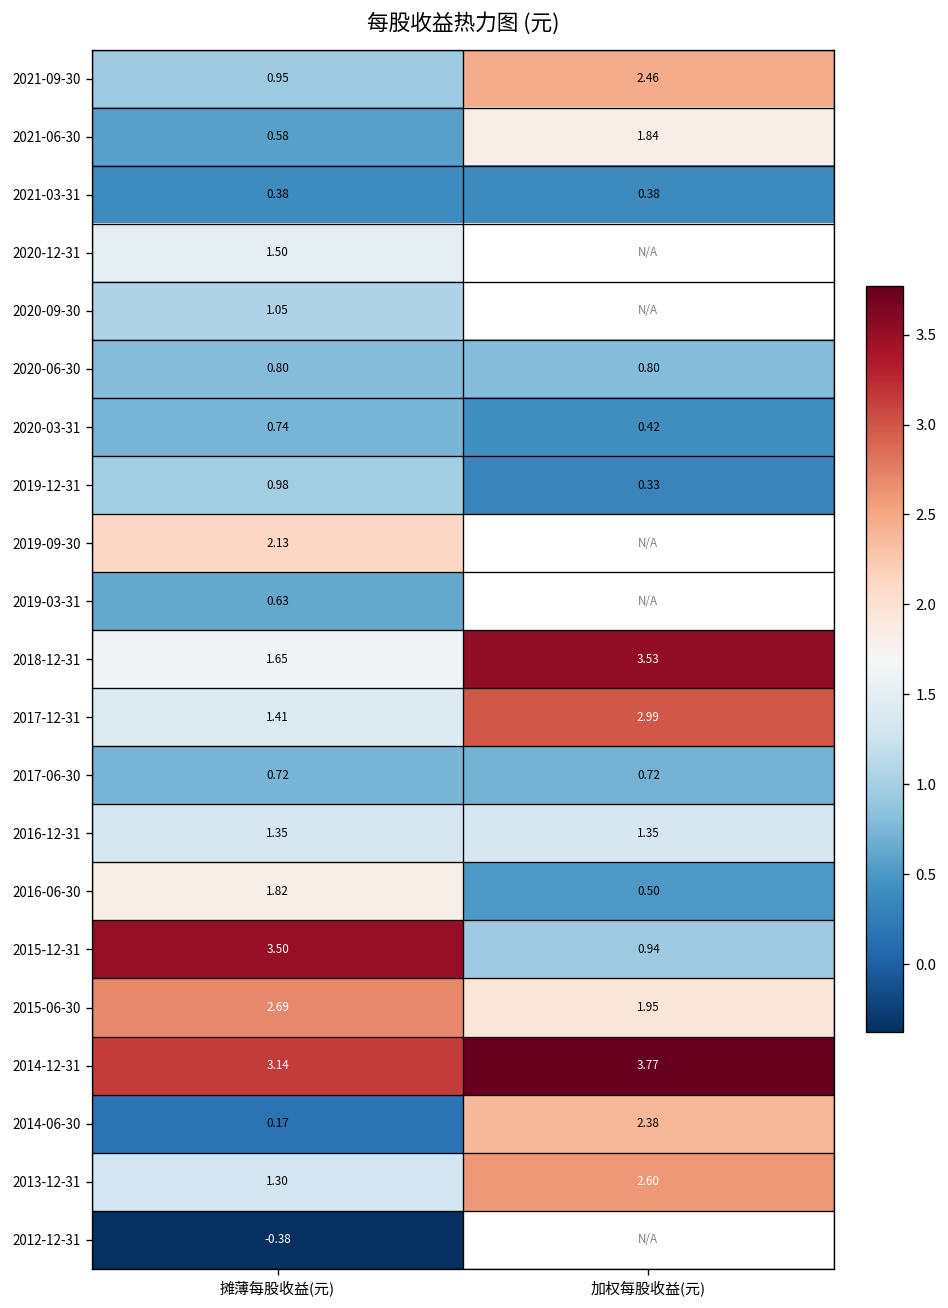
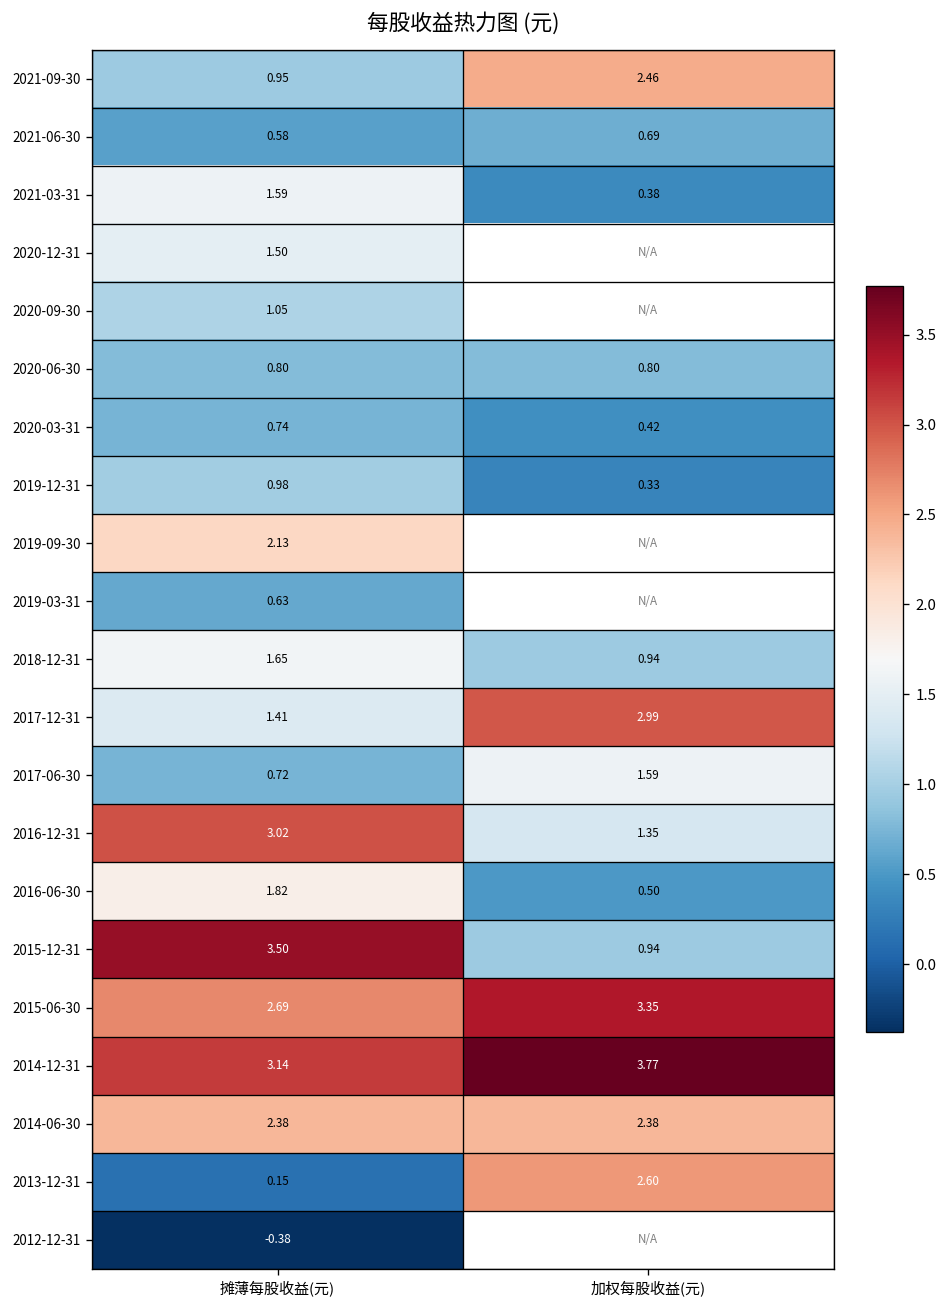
  {
    "2021-09-30": {
      "摊薄每股收益(元)": 0.95,
      "加权每股收益(元)": 2.46
    },
    "2021-06-30": {
      "摊薄每股收益(元)": 0.58,
-     "加权每股收益(元)": 1.84
+     "加权每股收益(元)": 0.69
    },
    "2021-03-31": {
-     "摊薄每股收益(元)": 0.38,
+     "摊薄每股收益(元)": 1.59,
      "加权每股收益(元)": 0.38
    },
    "2020-12-31": {
      "摊薄每股收益(元)": 1.50
    },
    "2020-09-30": {
      "摊薄每股收益(元)": 1.05
    },
    "2020-06-30": {
      "摊薄每股收益(元)": 0.80,
      "加权每股收益(元)": 0.80
    },
    "2020-03-31": {
      "摊薄每股收益(元)": 0.74,
      "加权每股收益(元)": 0.42
    },
    "2019-12-31": {
      "摊薄每股收益(元)": 0.98,
      "加权每股收益(元)": 0.33
    },
    "2019-09-30": {
      "摊薄每股收益(元)": 2.13
    },
    "2019-03-31": {
      "摊薄每股收益(元)": 0.63
    },
    "2018-12-31": {
      "摊薄每股收益(元)": 1.65,
-     "加权每股收益(元)": 3.53
+     "加权每股收益(元)": 0.94
    },
    "2017-12-31": {
      "摊薄每股收益(元)": 1.41,
      "加权每股收益(元)": 2.99
    },
    "2017-06-30": {
      "摊薄每股收益(元)": 0.72,
-     "加权每股收益(元)": 0.72
+     "加权每股收益(元)": 1.59
    },
    "2016-12-31": {
-     "摊薄每股收益(元)": 1.35,
+     "摊薄每股收益(元)": 3.02,
      "加权每股收益(元)": 1.35
    },
    "2016-06-30": {
      "摊薄每股收益(元)": 1.82,
      "加权每股收益(元)": 0.50
    },
    "2015-12-31": {
      "摊薄每股收益(元)": 3.50,
      "加权每股收益(元)": 0.94
    },
    "2015-06-30": {
      "摊薄每股收益(元)": 2.69,
-     "加权每股收益(元)": 1.95
+     "加权每股收益(元)": 3.35
    },
    "2014-12-31": {
      "摊薄每股收益(元)": 3.14,
      "加权每股收益(元)": 3.77
    },
    "2014-06-30": {
-     "摊薄每股收益(元)": 0.17,
+     "摊薄每股收益(元)": 2.38,
      "加权每股收益(元)": 2.38
    },
    "2013-12-31": {
-     "摊薄每股收益(元)": 1.30,
+     "摊薄每股收益(元)": 0.15,
      "加权每股收益(元)": 2.60
    },
    "2012-12-31": {
      "摊薄每股收益(元)": -0.38
    }
  }
